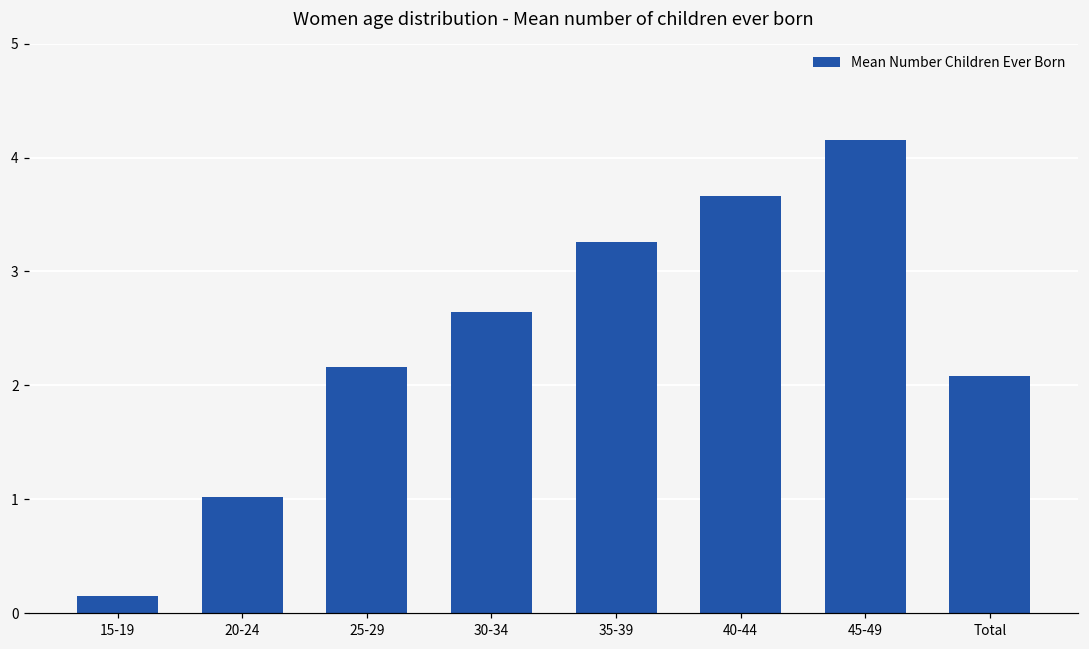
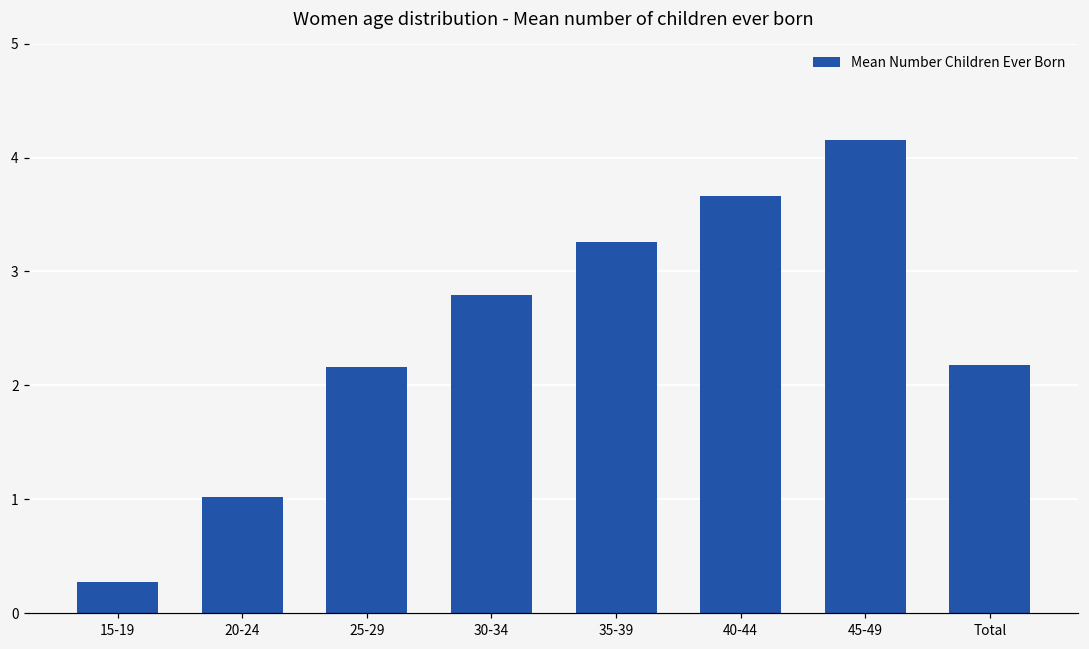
  {
-   "15-19": 0.15,
+   "15-19": 0.27,
    "20-24": 1.02,
    "25-29": 2.16,
-   "30-34": 2.64,
+   "30-34": 2.79,
    "35-39": 3.26,
    "40-44": 3.66,
    "45-49": 4.15,
-   "Total": 2.08
+   "Total": 2.18
  }
